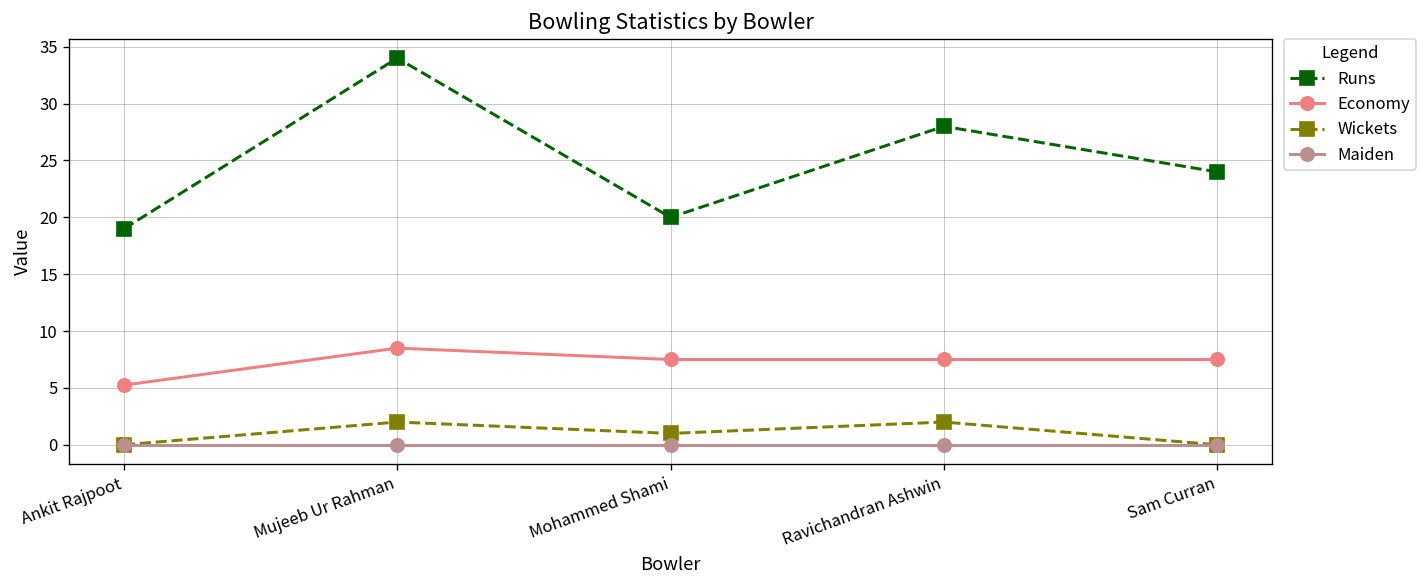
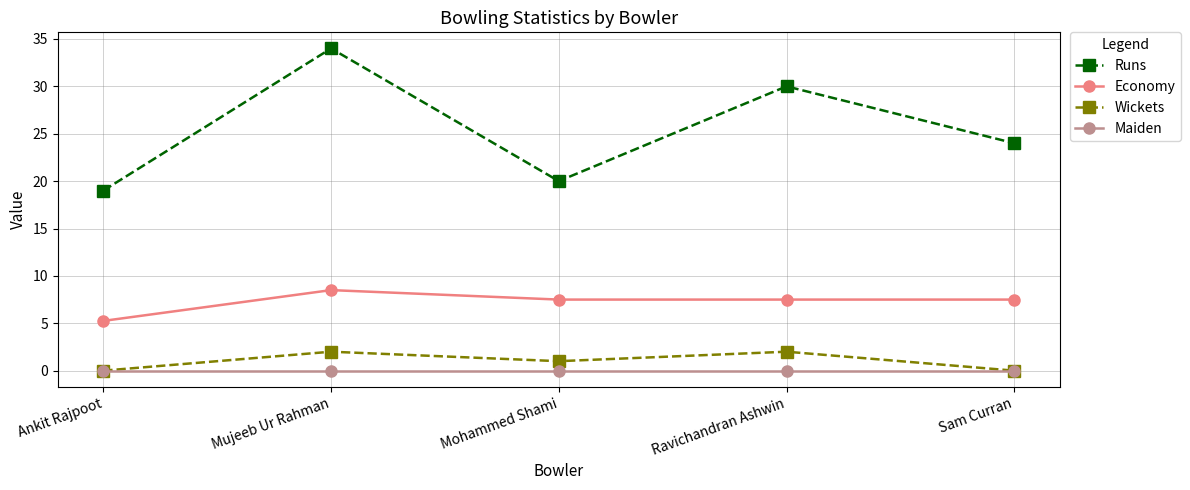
  {
    "Runs": {
      "Ankit Rajpoot": 19,
      "Mujeeb Ur Rahman": 34,
      "Mohammed Shami": 20,
-     "Ravichandran Ashwin": 28,
+     "Ravichandran Ashwin": 30,
      "Sam Curran": 24
    },
    "Wickets": {
      "Mujeeb Ur Rahman": 2,
      "Mohammed Shami": 1,
      "Ravichandran Ashwin": 2
    }
  }
